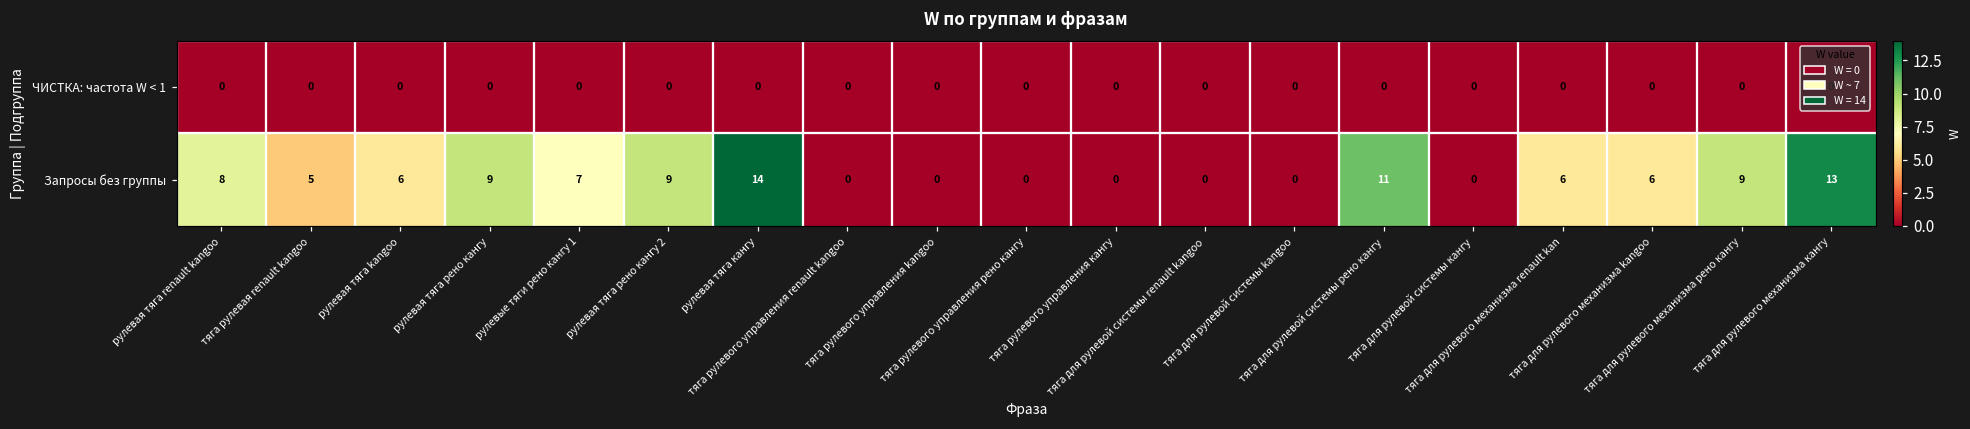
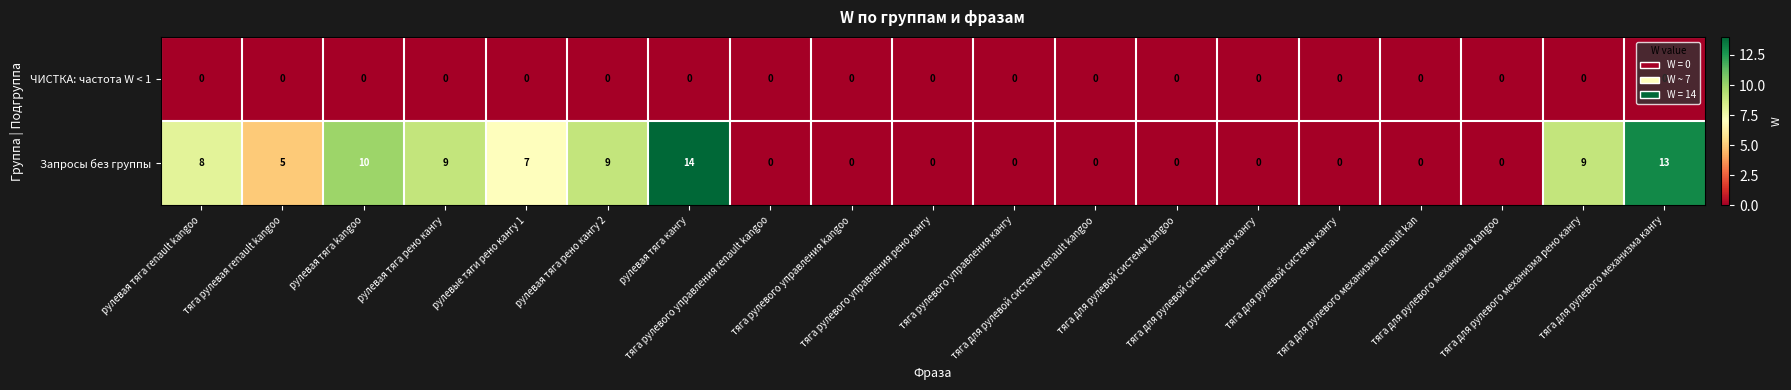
  {
    "ЧИСТКА: частота W < 1": {
      "рулевая тяга renault kangoo": 0,
      "тяга рулевая renault kangoo": 0,
      "рулевая тяга kangoo": 0,
      "рулевая тяга рено кангу": 0,
      "рулевые тяги рено кангу 1": 0,
      "рулевая тяга рено кангу 2": 0,
      "рулевая тяга кангу": 0,
      "тяга рулевого управления renault kangoo": 0,
      "тяга рулевого управления kangoo": 0,
      "тяга рулевого управления рено кангу": 0,
      "тяга рулевого управления кангу": 0,
      "тяга для рулевой системы renault kangoo": 0,
      "тяга для рулевой системы kangoo": 0,
      "тяга для рулевой системы рено кангу": 0,
      "тяга для рулевой системы кангу": 0,
      "тяга для рулевого механизма renault kan": 0,
      "тяга для рулевого механизма kangoo": 0,
      "тяга для рулевого механизма рено кангу": 0
    },
    "Запросы без группы": {
      "рулевая тяга renault kangoo": 8,
      "тяга рулевая renault kangoo": 5,
-     "рулевая тяга kangoo": 6,
+     "рулевая тяга kangoo": 10,
      "рулевая тяга рено кангу": 9,
      "рулевые тяги рено кангу 1": 7,
      "рулевая тяга рено кангу 2": 9,
      "рулевая тяга кангу": 14,
      "тяга рулевого управления renault kangoo": 0,
      "тяга рулевого управления kangoo": 0,
      "тяга рулевого управления рено кангу": 0,
      "тяга рулевого управления кангу": 0,
      "тяга для рулевой системы renault kangoo": 0,
      "тяга для рулевой системы kangoo": 0,
-     "тяга для рулевой системы рено кангу": 11,
+     "тяга для рулевой системы рено кангу": 0,
      "тяга для рулевой системы кангу": 0,
-     "тяга для рулевого механизма renault kan": 6,
-     "тяга для рулевого механизма kangoo": 6,
+     "тяга для рулевого механизма renault kan": 0,
+     "тяга для рулевого механизма kangoo": 0,
      "тяга для рулевого механизма рено кангу": 9,
      "тяга для рулевого механизма кангу": 13
    }
  }
